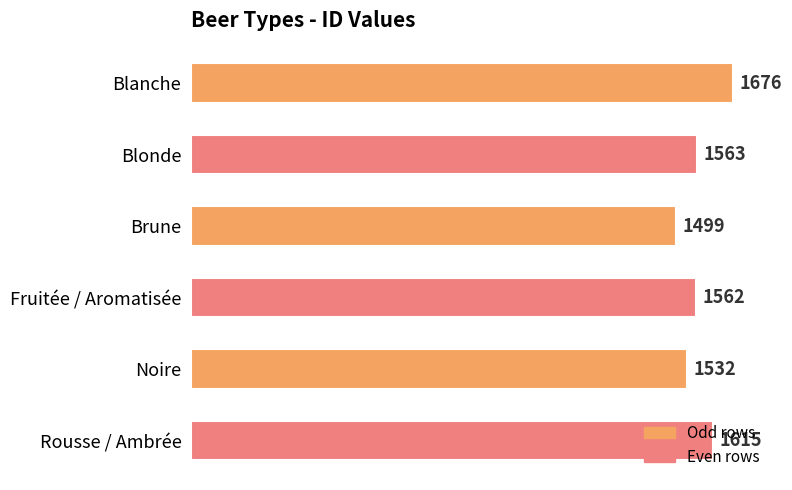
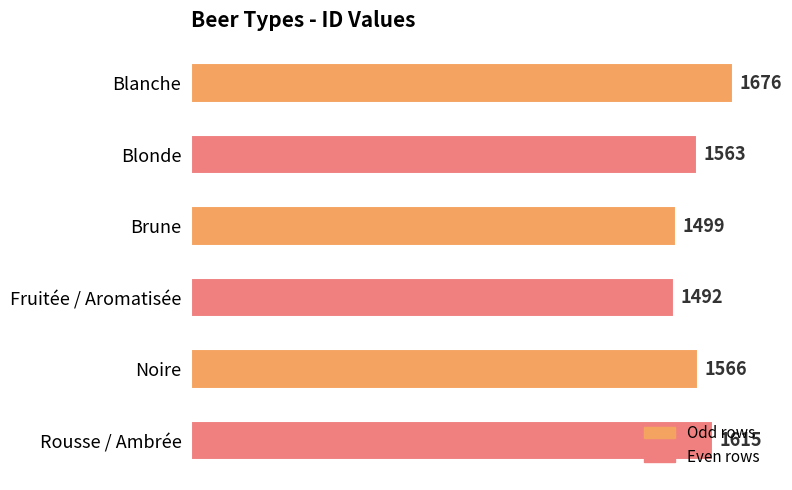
  {
    "Blanche": 1676,
    "Blonde": 1563,
    "Brune": 1499,
-   "Fruitée / Aromatisée": 1562,
-   "Noire": 1532,
+   "Fruitée / Aromatisée": 1492,
+   "Noire": 1566,
    "Rousse / Ambrée": 1615
  }
